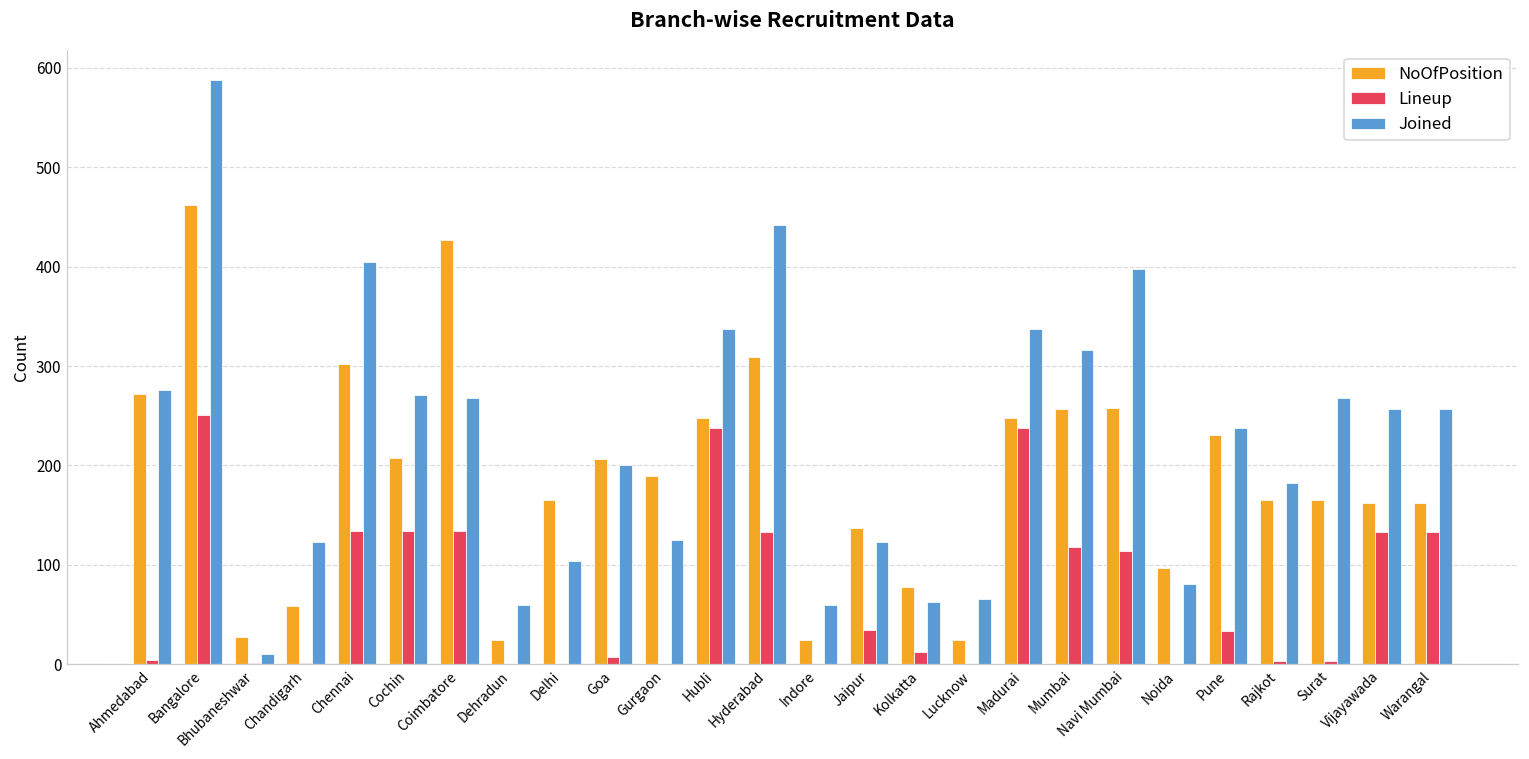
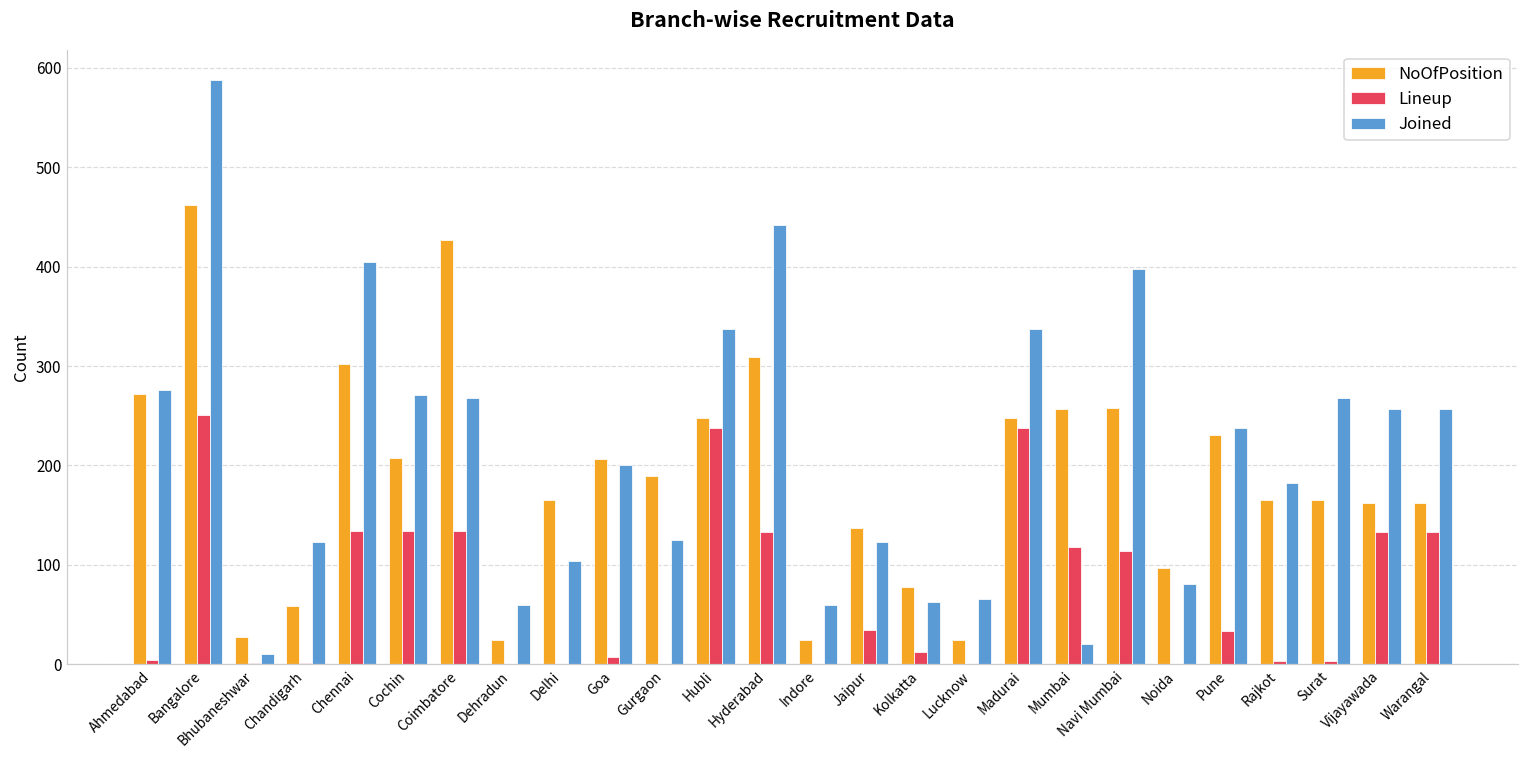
  {
    "NoOfPosition": {
      "Ahmedabad": 270,
      "Bangalore": 460,
      "Bhubaneshwar": 30,
      "Chandigarh": 60,
      "Chennai": 300,
      "Cochin": 210,
      "Coimbatore": 430,
      "Dehradun": 30,
      "Delhi": 170,
      "Goa": 210,
      "Gurgaon": 190,
      "Hubli": 250,
      "Hyderabad": 310,
      "Indore": 30,
      "Jaipur": 140,
      "Kolkatta": 80,
      "Lucknow": 30,
      "Madurai": 250,
      "Mumbai": 260,
      "Navi Mumbai": 260,
      "Noida": 100,
      "Pune": 230,
      "Rajkot": 170,
      "Surat": 170,
      "Vijayawada": 160,
      "Warangal": 160
    },
    "Lineup": {
      "Ahmedabad": 0,
      "Bangalore": 250,
      "Chennai": 130,
      "Cochin": 130,
      "Coimbatore": 130,
      "Dehradun": 0,
      "Delhi": 0,
      "Goa": 10,
      "Gurgaon": 0,
      "Hubli": 240,
      "Hyderabad": 130,
      "Indore": 0,
      "Jaipur": 40,
      "Kolkatta": 10,
      "Lucknow": 0,
      "Madurai": 240,
      "Mumbai": 120,
      "Navi Mumbai": 110,
      "Noida": 0,
      "Pune": 30,
      "Rajkot": 0,
      "Surat": 0,
      "Vijayawada": 130,
      "Warangal": 130
    },
    "Joined": {
      "Ahmedabad": 280,
      "Bangalore": 590,
      "Bhubaneshwar": 10,
      "Chandigarh": 120,
      "Chennai": 410,
      "Cochin": 270,
      "Coimbatore": 270,
      "Dehradun": 60,
      "Delhi": 100,
      "Goa": 200,
      "Gurgaon": 130,
      "Hubli": 340,
      "Hyderabad": 440,
      "Indore": 60,
      "Jaipur": 120,
      "Kolkatta": 60,
      "Lucknow": 70,
      "Madurai": 340,
-     "Mumbai": 320,
+     "Mumbai": 20,
      "Navi Mumbai": 400,
      "Noida": 80,
      "Pune": 240,
      "Rajkot": 180,
      "Surat": 270,
      "Vijayawada": 260,
      "Warangal": 260
    }
  }
